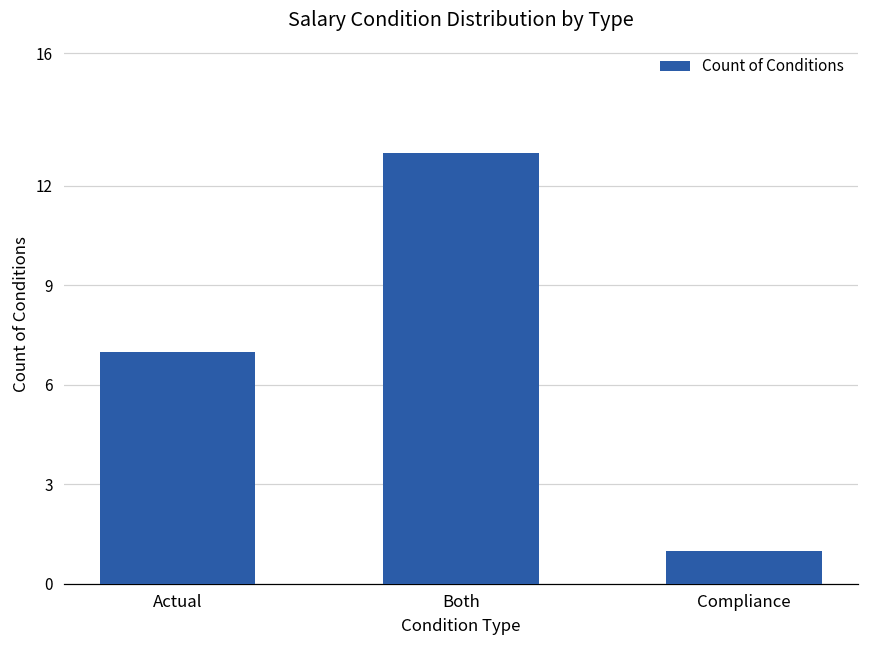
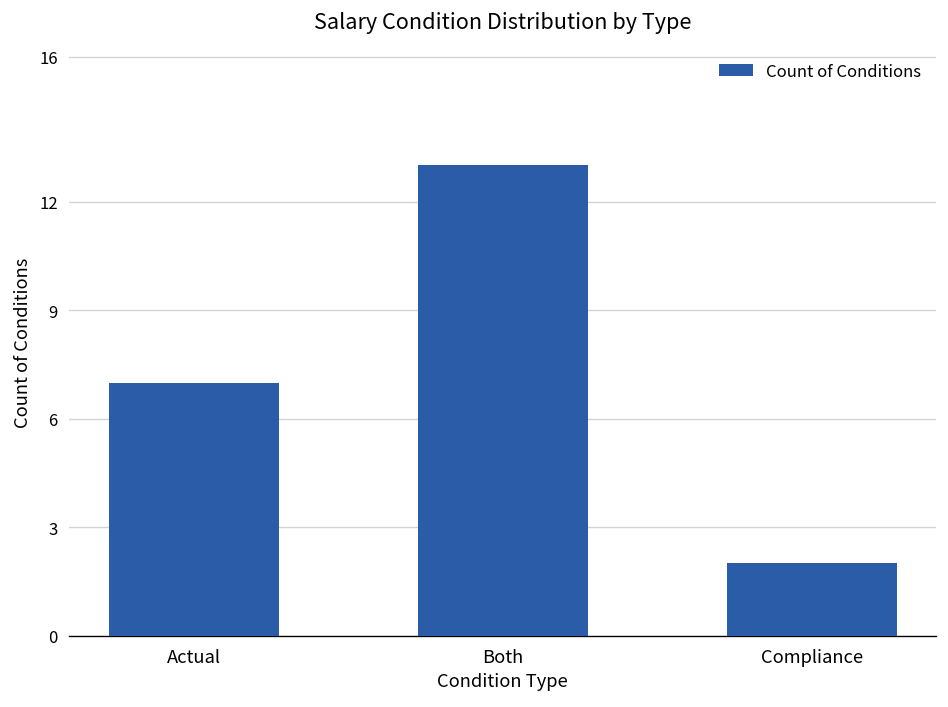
  {
    "Actual": 7,
    "Both": 13,
-   "Compliance": 1
+   "Compliance": 2
  }
